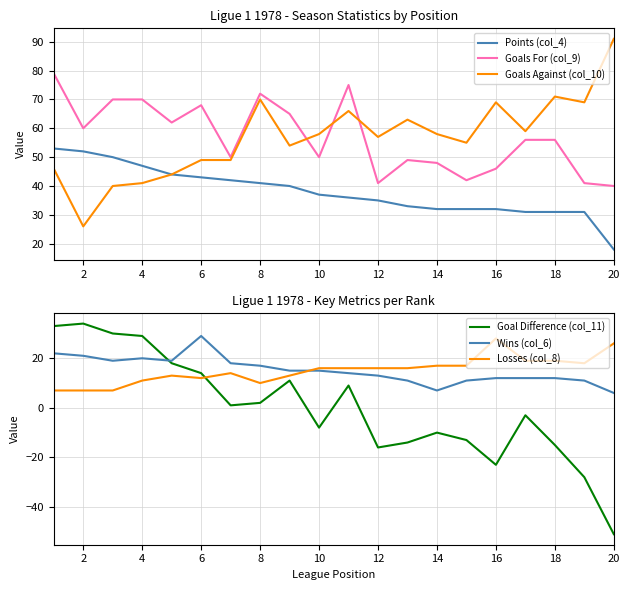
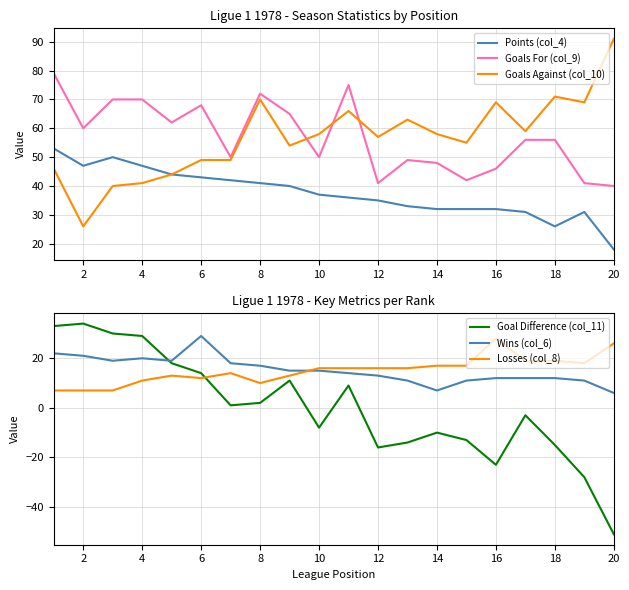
  {
    "Ligue 1 1978 - Season Statistics by Position": {
      "Points (col_4)": {
-       "2": 52,
+       "2": 47,
        "4": 47,
        "6": 43,
        "8": 41,
        "10": 37,
        "12": 35,
        "14": 32,
        "16": 32,
-       "18": 31,
+       "18": 26,
        "20": 18
      },
      "Goals For (col_9)": {
        "2": 60,
        "4": 70,
        "6": 68,
        "8": 72,
        "10": 50,
        "12": 41,
        "14": 48,
        "16": 46,
        "18": 56,
        "20": 40
      },
      "Goals Against (col_10)": {
        "2": 26,
        "4": 41,
        "6": 49,
        "8": 70,
        "10": 58,
        "12": 57,
        "14": 58,
        "16": 69,
        "18": 71,
        "20": 91
      }
    },
    "Ligue 1 1978 - Key Metrics per Rank": {
      "Goal Difference (col_11)": {
        "2": 34,
        "4": 29,
        "6": 14,
        "8": 2,
        "10": -8,
        "12": -16,
        "14": -10,
        "16": -23,
        "18": -15,
        "20": -51
      },
      "Wins (col_6)": {
        "2": 21,
        "4": 20,
        "6": 29,
        "8": 17,
        "12": 13,
        "14": 7,
        "16": 12,
        "18": 12,
        "20": 6
      },
      "Losses (col_8)": {
        "2": 7,
        "4": 11,
        "6": 12,
        "8": 10,
        "12": 16,
        "14": 17,
        "20": 26
      }
    }
  }
